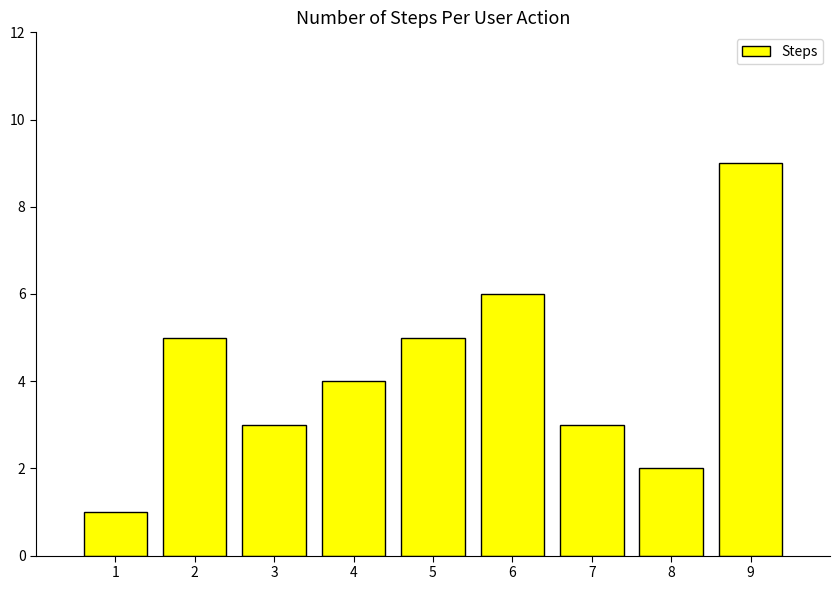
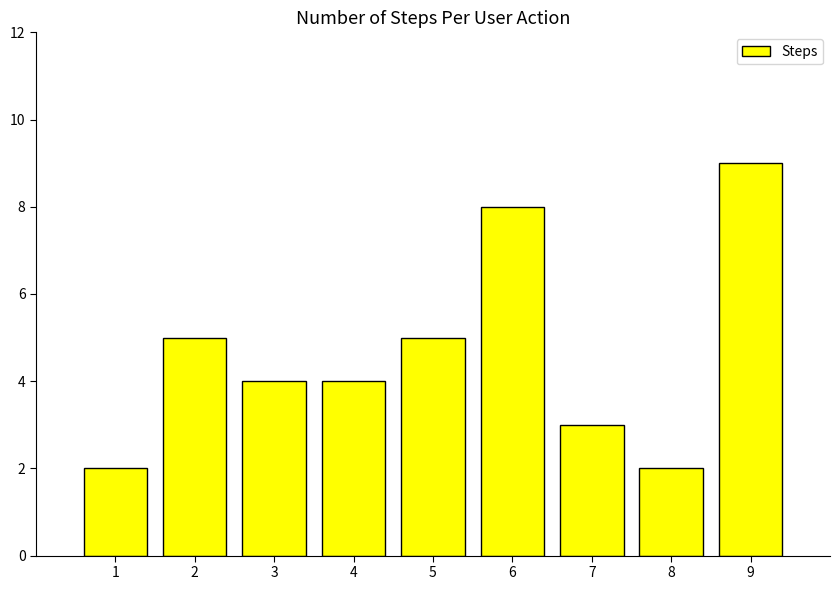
  {
-   "1": 1,
+   "1": 2,
    "2": 5,
-   "3": 3,
+   "3": 4,
    "4": 4,
    "5": 5,
-   "6": 6,
+   "6": 8,
    "7": 3,
    "8": 2,
    "9": 9
  }
